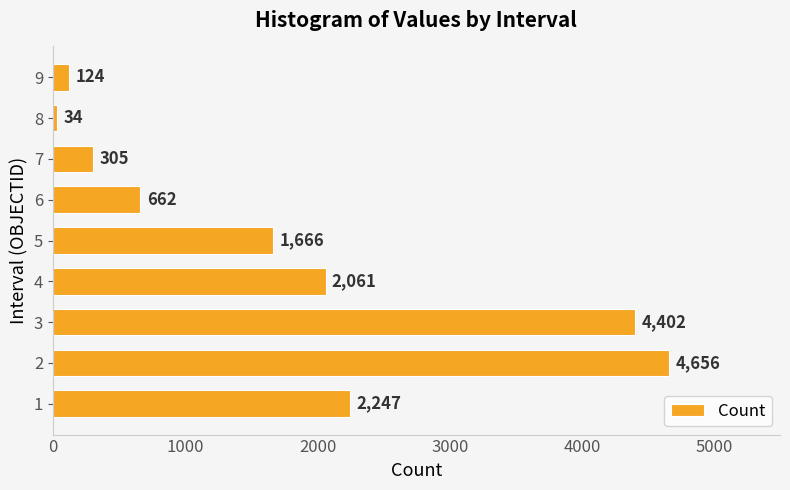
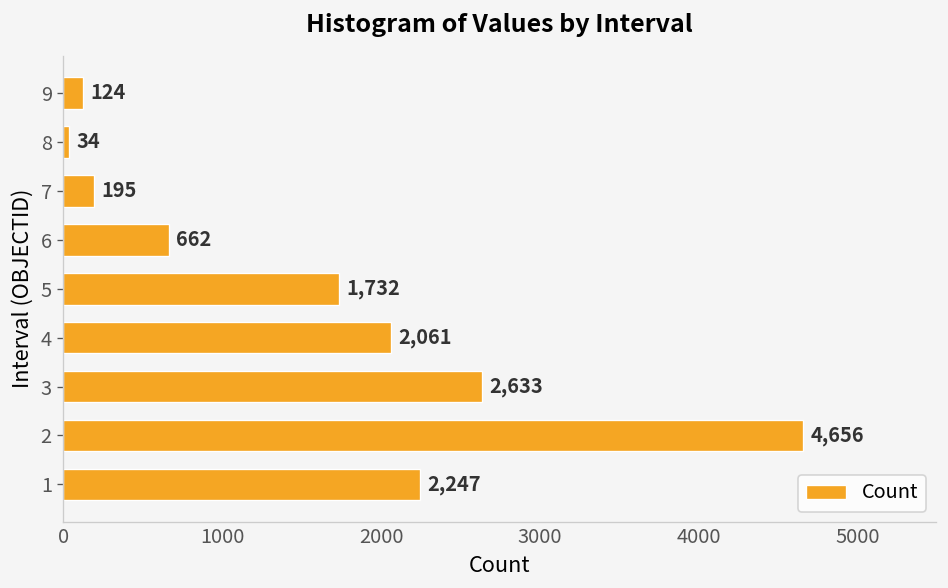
  {
    "9": "124",
    "8": "34",
-   "7": "305",
+   "7": "195",
    "6": "662",
-   "5": "1,666",
+   "5": "1,732",
    "4": "2,061",
-   "3": "4,402",
+   "3": "2,633",
    "2": "4,656",
    "1": "2,247"
  }
